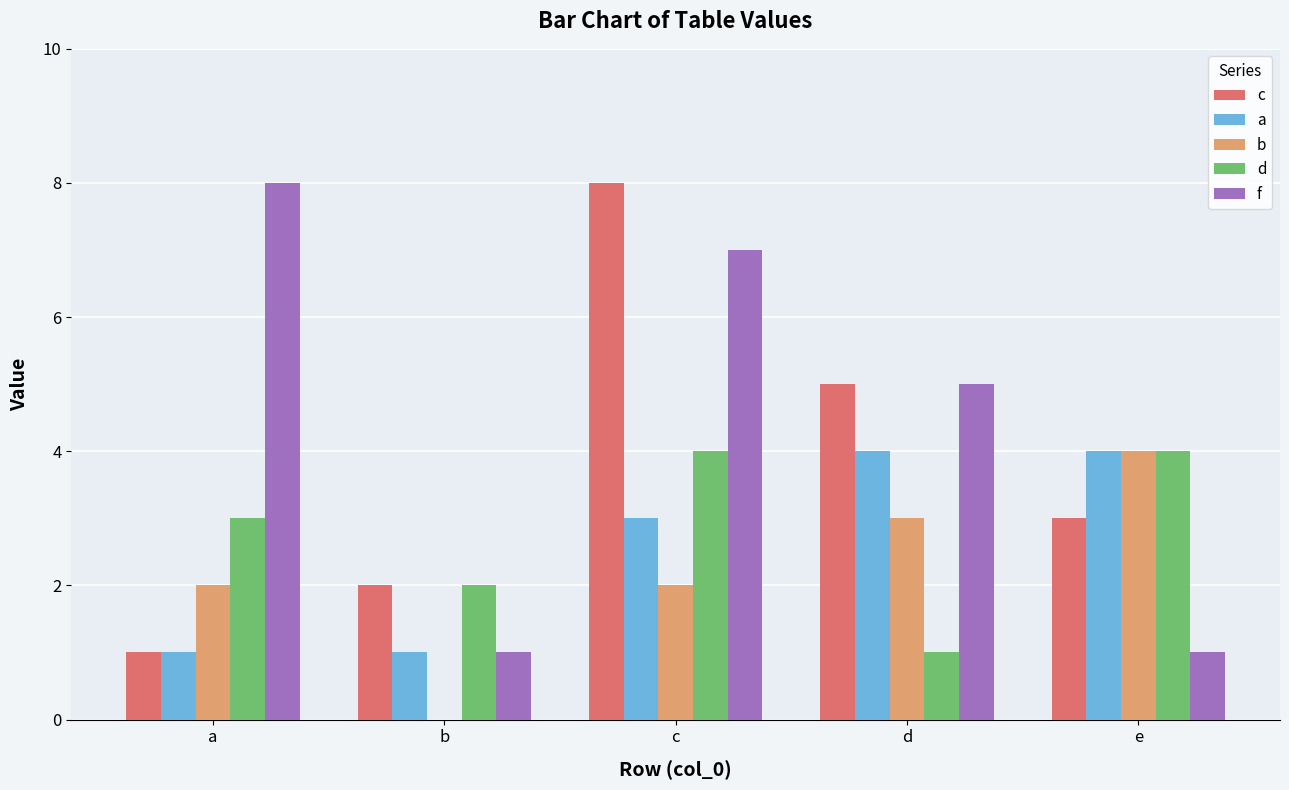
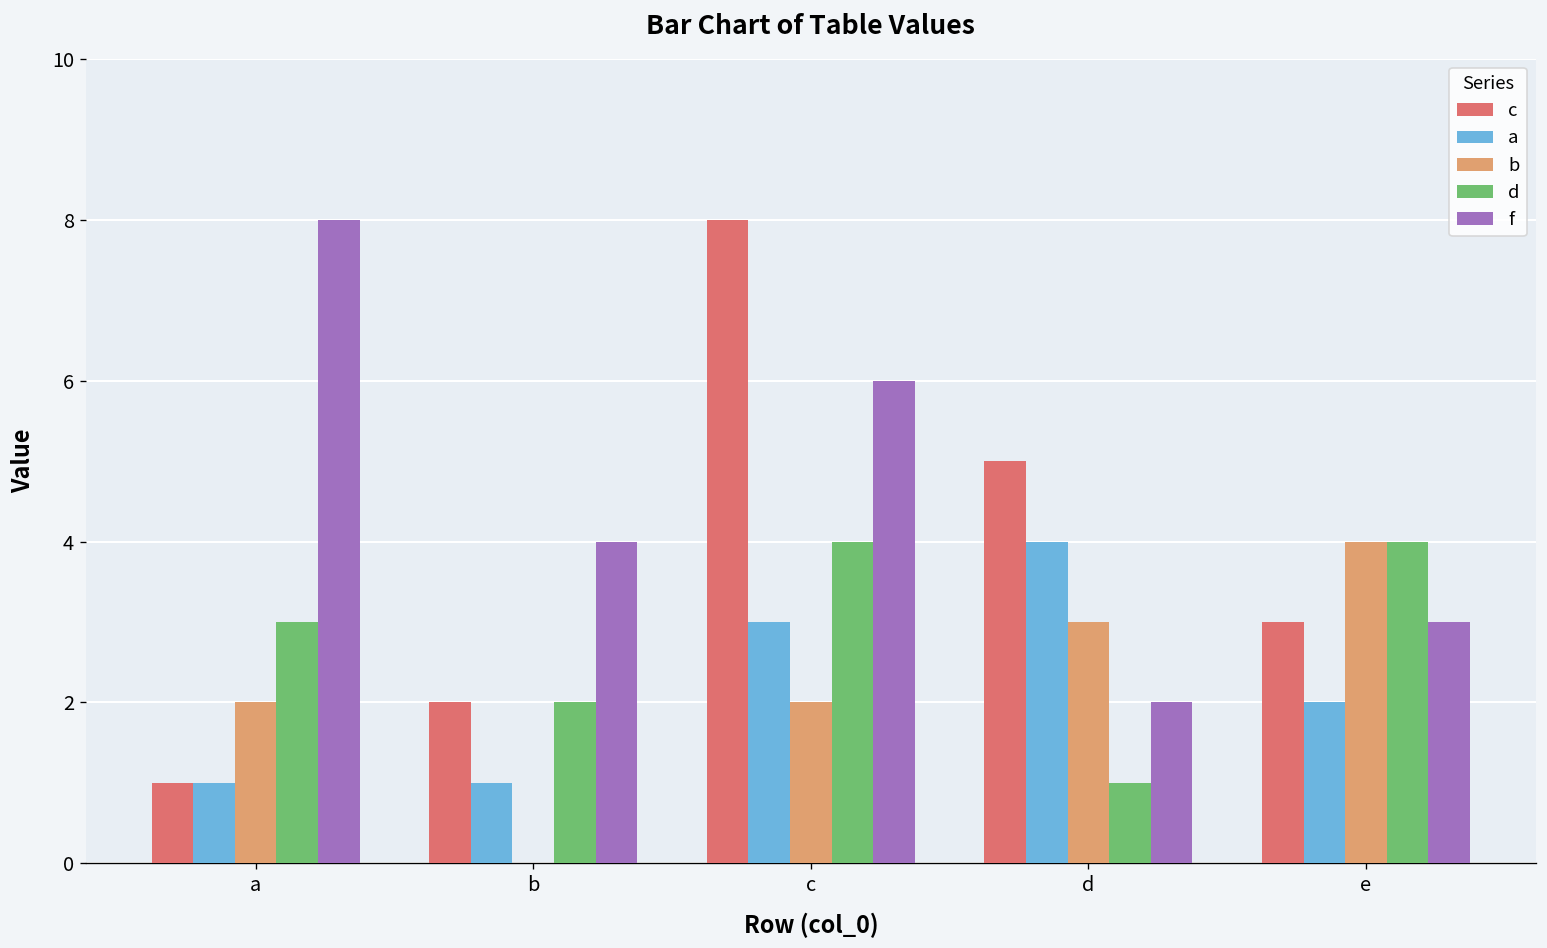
  {
    "a": {
      "a": 1,
      "b": 1,
      "c": 3,
      "d": 4,
-     "e": 4
+     "e": 2
    },
    "d": {
      "a": 3,
      "b": 2,
      "c": 4,
      "d": 1,
      "e": 4
    },
    "f": {
      "a": 8,
-     "b": 1,
-     "c": 7,
-     "d": 5,
-     "e": 1
+     "b": 4,
+     "c": 6,
+     "d": 2,
+     "e": 3
    }
  }
